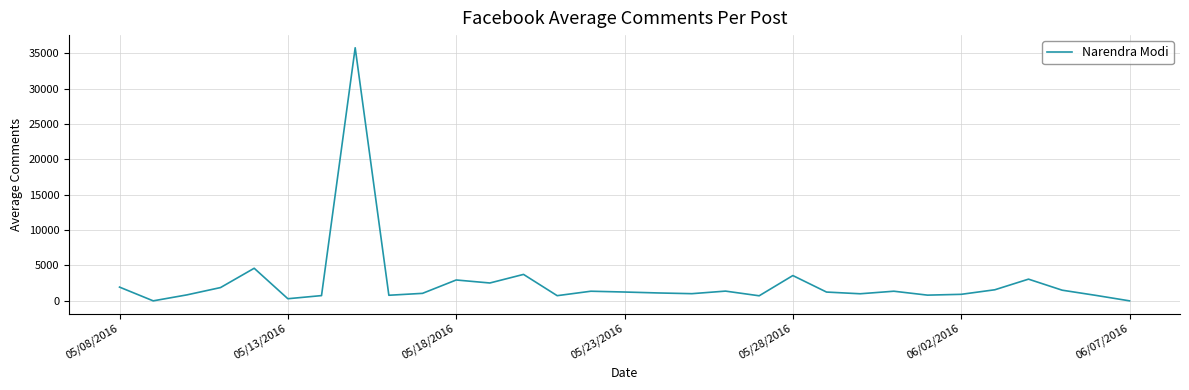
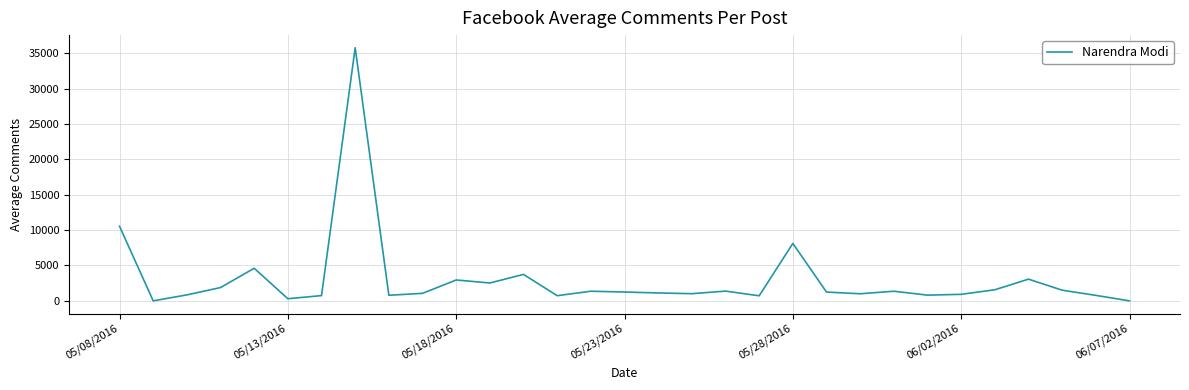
  {
-   "05/08/2016": 2000,
+   "05/08/2016": 11000,
    "05/13/2016": 0,
    "05/18/2016": 3000,
    "05/23/2016": 1000,
-   "05/28/2016": 4000,
+   "05/28/2016": 8000,
    "06/02/2016": 1000,
    "06/07/2016": 0
  }
